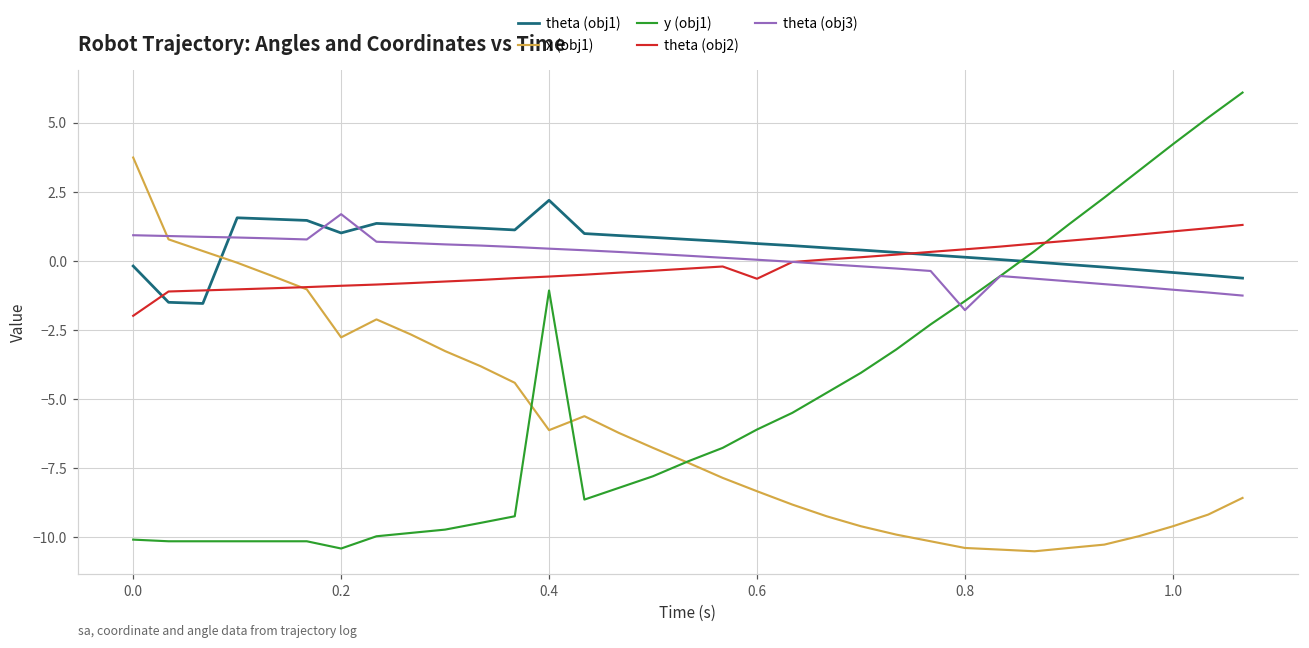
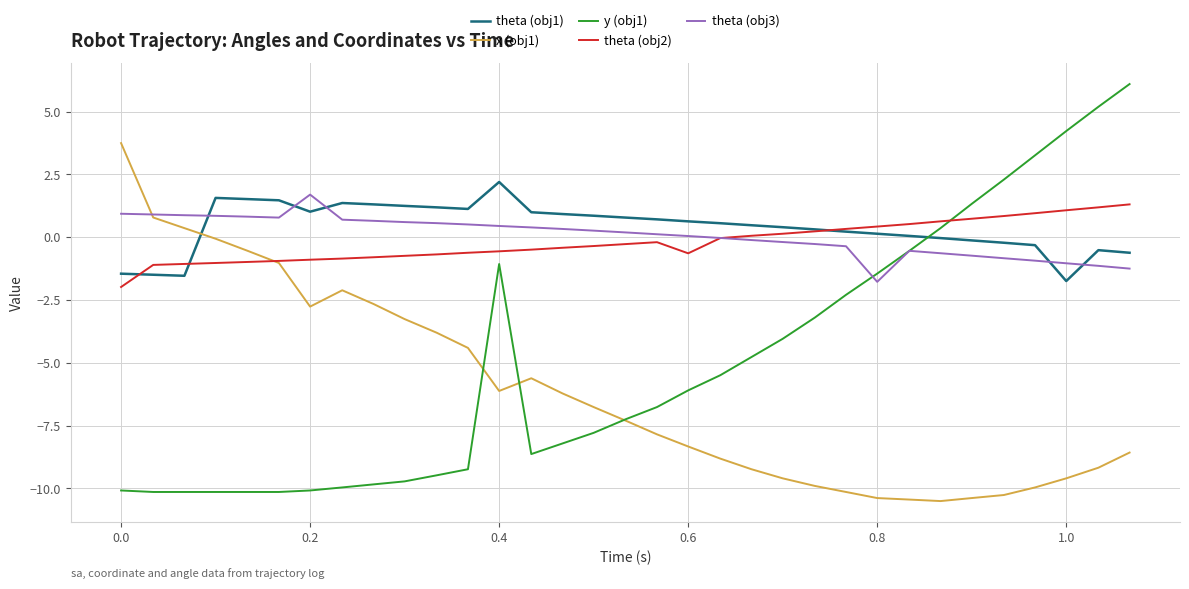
  {
    "theta (obj1)": {
-     "0.0": -0.2,
+     "0.0": -1.5,
      "0.2": 1.0,
      "0.4": 2.2,
      "0.6": 0.6,
      "0.8": 0.1,
-     "1.0": -0.4
+     "1.0": -1.7
    },
    "x (obj1)": {
      "0.0": 3.7,
      "0.2": -2.8,
      "0.4": -6.1,
      "0.6": -8.3,
      "0.8": -10.4,
      "1.0": -9.6
    },
    "y (obj1)": {
      "0.0": -10.1,
-     "0.2": -10.4,
+     "0.2": -10.1,
      "0.4": -1.1,
      "0.6": -6.1,
      "0.8": -1.4,
      "1.0": 4.2
    },
    "theta (obj2)": {
      "0.0": -2.0,
      "0.2": -0.9,
      "0.4": -0.6,
      "0.6": -0.6,
      "0.8": 0.4,
      "1.0": 1.1
    },
    "theta (obj3)": {
      "0.0": 0.9,
      "0.2": 1.7,
      "0.4": 0.4,
      "0.6": 0.0,
      "0.8": -1.8,
      "1.0": -1.0
    }
  }
